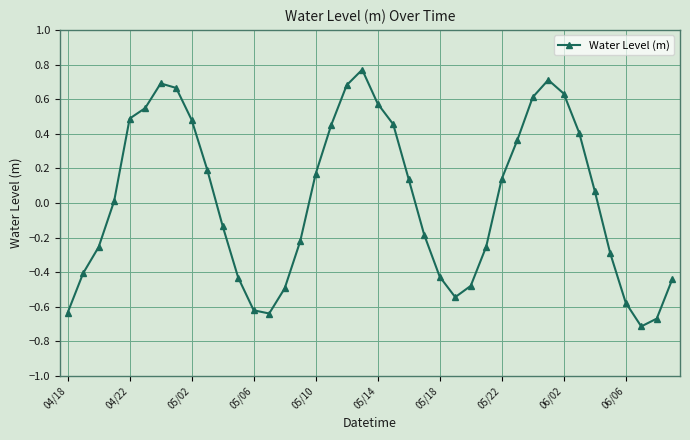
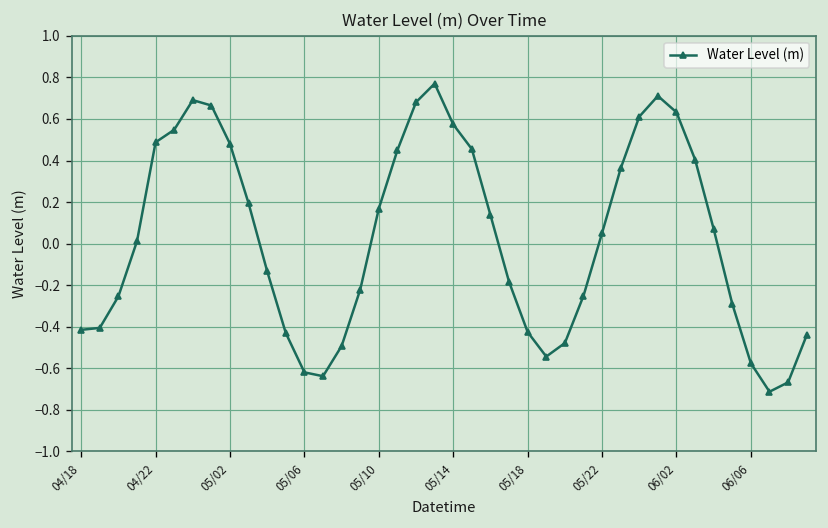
  {
-   "04/18": -0.63,
+   "04/18": -0.42,
    "04/22": 0.49,
    "05/02": 0.48,
    "05/06": -0.62,
    "05/10": 0.17,
    "05/14": 0.57,
    "05/18": -0.43,
-   "05/22": 0.14,
+   "05/22": 0.05,
    "06/02": 0.63,
    "06/06": -0.58
  }
